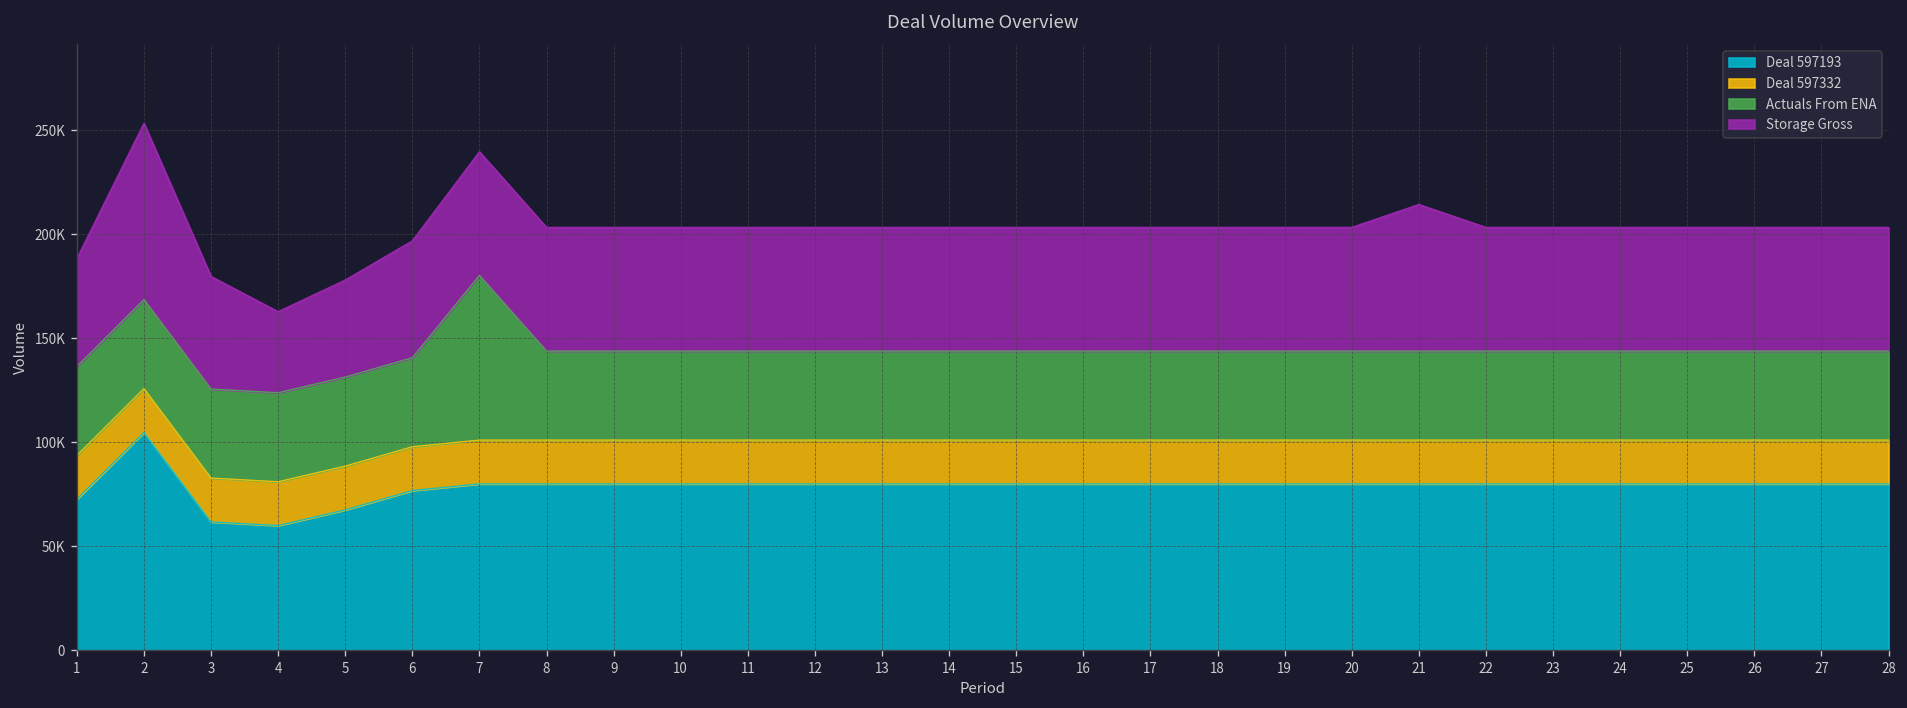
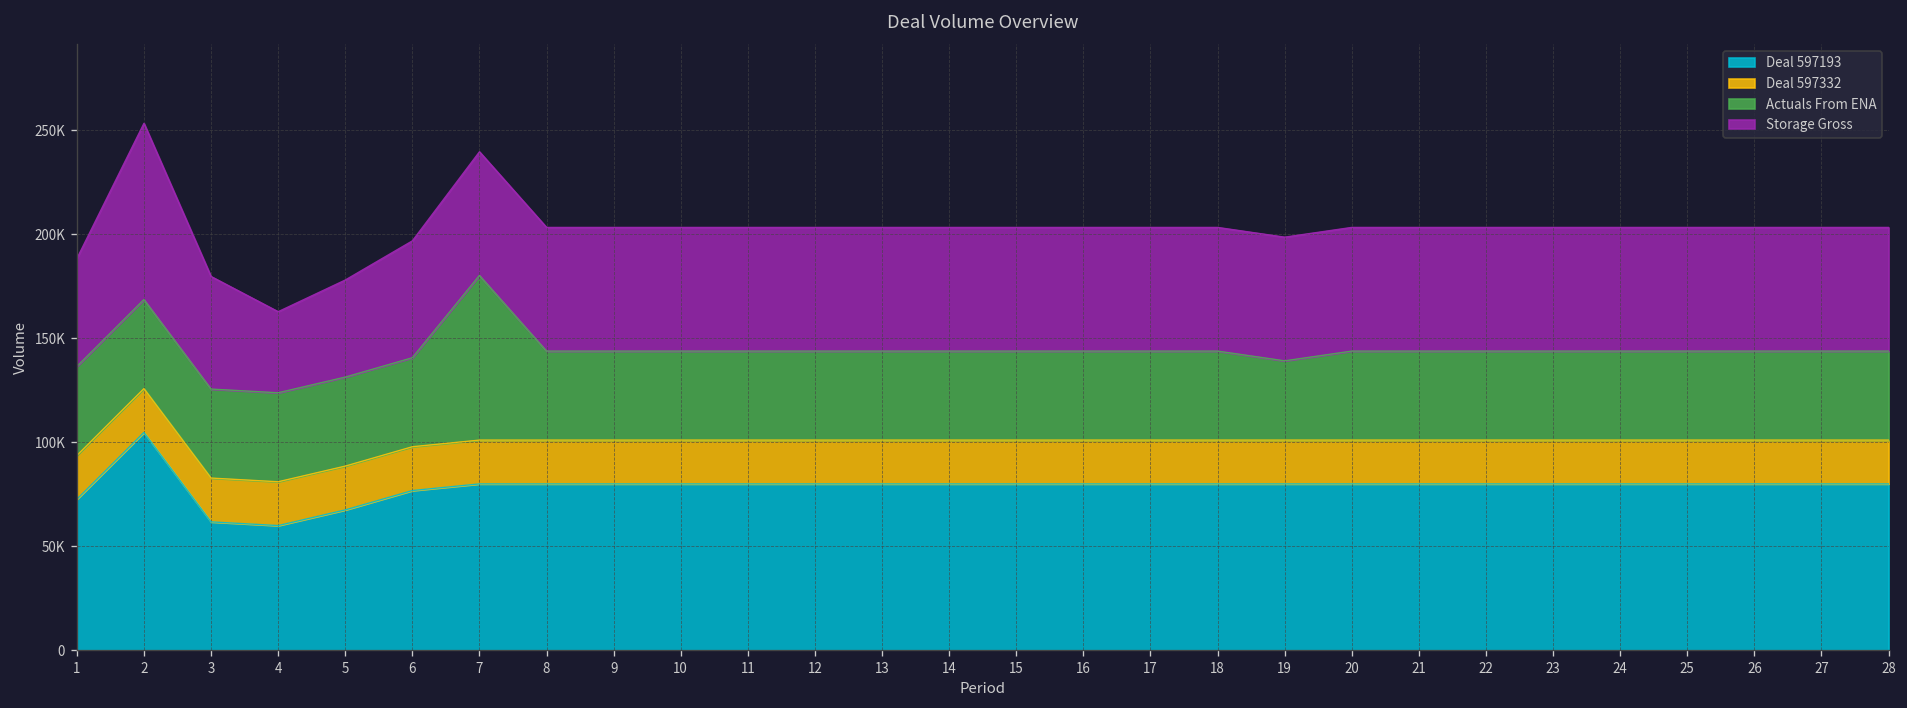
  {
    "Deal 597193": {
      "1": 72000,
      "2": 105000,
      "3": 62000,
      "4": 60000,
      "5": 67000,
      "6": 77000,
      "7": 80000,
      "8": 80000,
      "9": 80000,
      "10": 80000,
      "11": 80000,
      "12": 80000,
      "13": 80000,
      "14": 80000,
      "15": 80000,
      "16": 80000,
      "17": 80000,
      "18": 80000,
      "19": 80000,
      "20": 80000,
      "21": 80000,
      "22": 80000,
      "23": 80000,
      "24": 80000,
      "25": 80000,
      "26": 80000,
      "27": 80000,
      "28": 80000
    },
    "Deal 597332": {
      "1": 21000,
      "2": 21000,
      "3": 21000,
      "4": 21000,
      "5": 21000,
      "6": 21000,
      "7": 21000,
      "8": 21000,
      "9": 21000,
      "10": 21000,
      "11": 21000,
      "12": 21000,
      "13": 21000,
      "14": 21000,
      "15": 21000,
      "16": 21000,
      "17": 21000,
      "18": 21000,
      "19": 21000,
      "20": 21000,
      "21": 21000,
      "22": 21000,
      "23": 21000,
      "24": 21000,
      "25": 21000,
      "26": 21000,
      "27": 21000,
      "28": 21000
    },
    "Actuals From ENA": {
      "1": 43000,
      "2": 43000,
      "3": 43000,
      "4": 43000,
      "5": 43000,
      "6": 43000,
      "7": 79000,
      "8": 43000,
      "9": 43000,
      "10": 43000,
      "11": 43000,
      "12": 43000,
      "13": 43000,
      "14": 43000,
      "15": 43000,
      "16": 43000,
      "17": 43000,
      "18": 43000,
-     "19": 43000,
+     "19": 38000,
      "20": 43000,
      "21": 43000,
      "22": 43000,
      "23": 43000,
      "24": 43000,
      "25": 43000,
      "26": 43000,
      "27": 43000,
      "28": 43000
    },
    "Storage Gross": {
      "1": 52000,
      "2": 85000,
      "3": 54000,
      "4": 39000,
      "5": 47000,
      "6": 56000,
      "7": 59000,
      "8": 59000,
      "9": 59000,
      "10": 59000,
      "11": 59000,
      "12": 59000,
      "13": 59000,
      "14": 59000,
      "15": 59000,
      "16": 59000,
      "17": 59000,
      "18": 59000,
      "19": 59000,
      "20": 59000,
-     "21": 70000,
+     "21": 59000,
      "22": 59000,
      "23": 59000,
      "24": 59000,
      "25": 59000,
      "26": 59000,
      "27": 59000,
      "28": 59000
    }
  }
